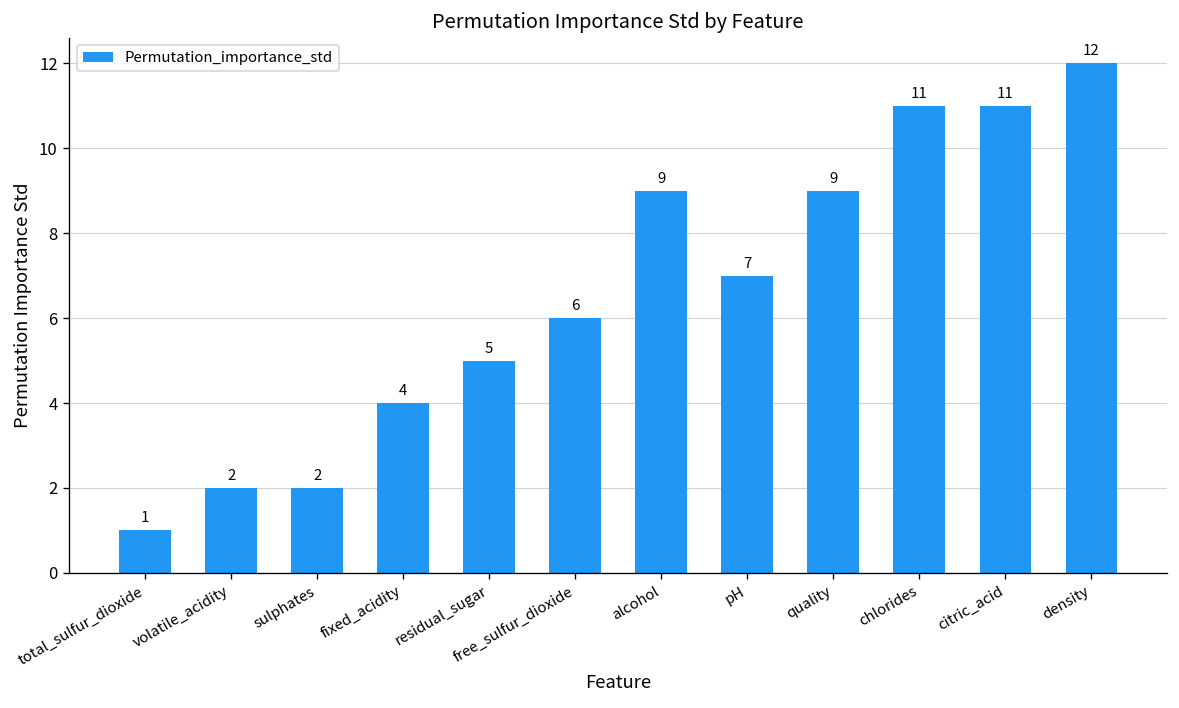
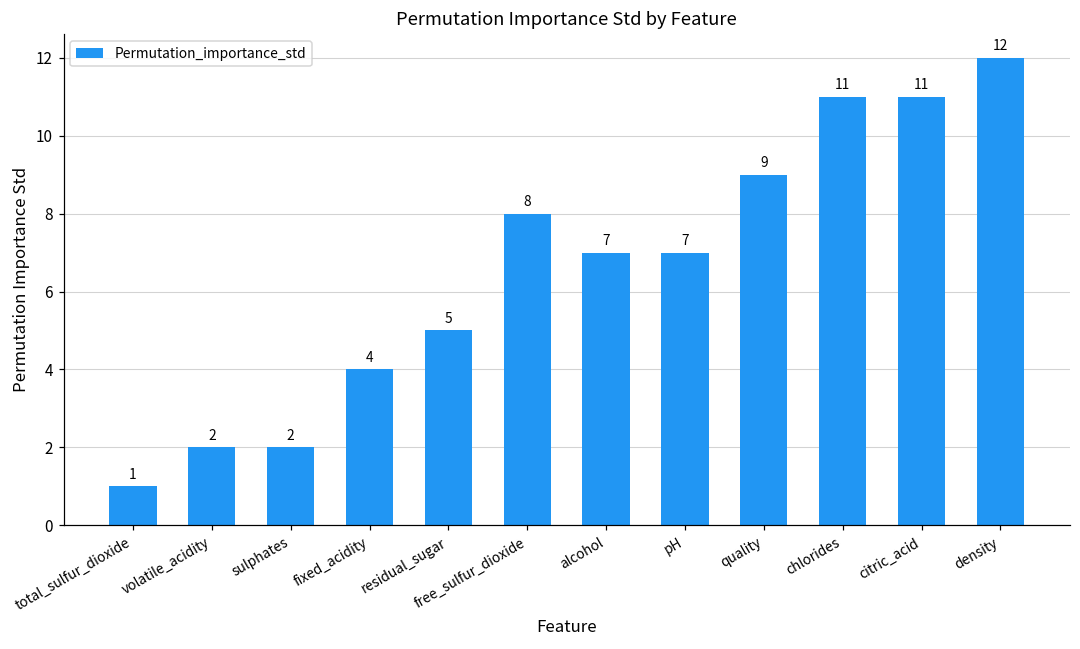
  {
    "total_sulfur_dioxide": 1,
    "volatile_acidity": 2,
    "sulphates": 2,
    "fixed_acidity": 4,
    "residual_sugar": 5,
-   "free_sulfur_dioxide": 6,
-   "alcohol": 9,
+   "free_sulfur_dioxide": 8,
+   "alcohol": 7,
    "pH": 7,
    "quality": 9,
    "chlorides": 11,
    "citric_acid": 11,
    "density": 12
  }
